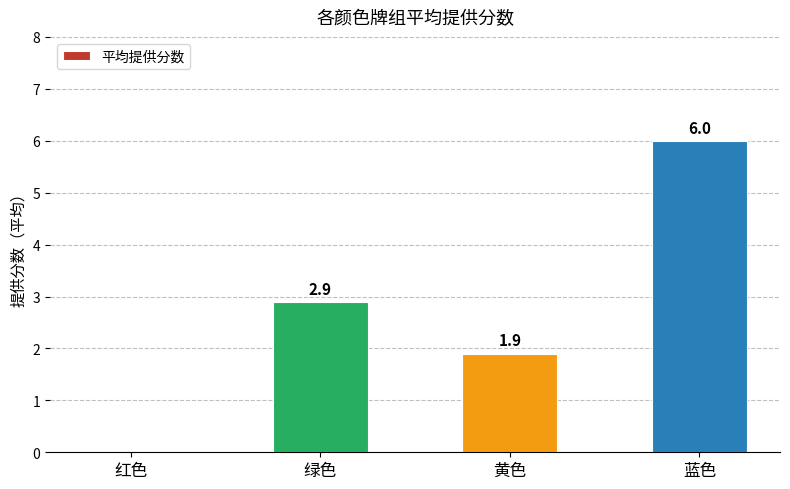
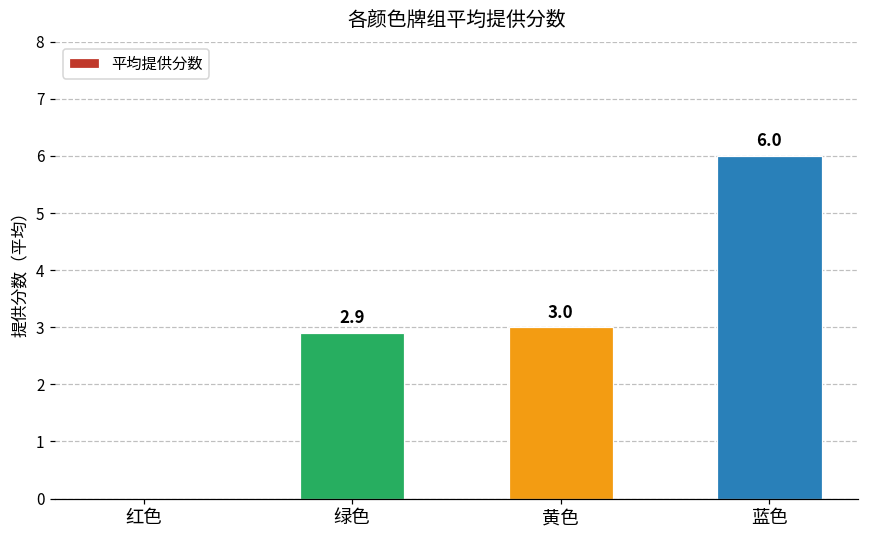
  {
    "绿色": 2.9,
-   "黄色": 1.9,
+   "黄色": 3.0,
    "蓝色": 6.0
  }
